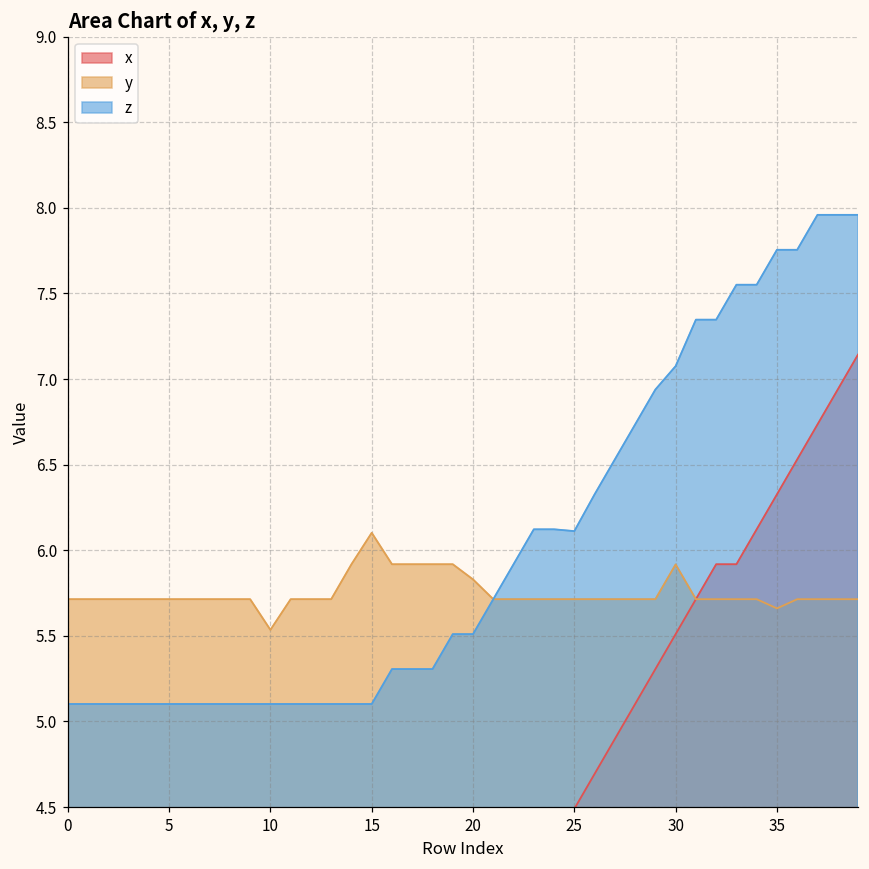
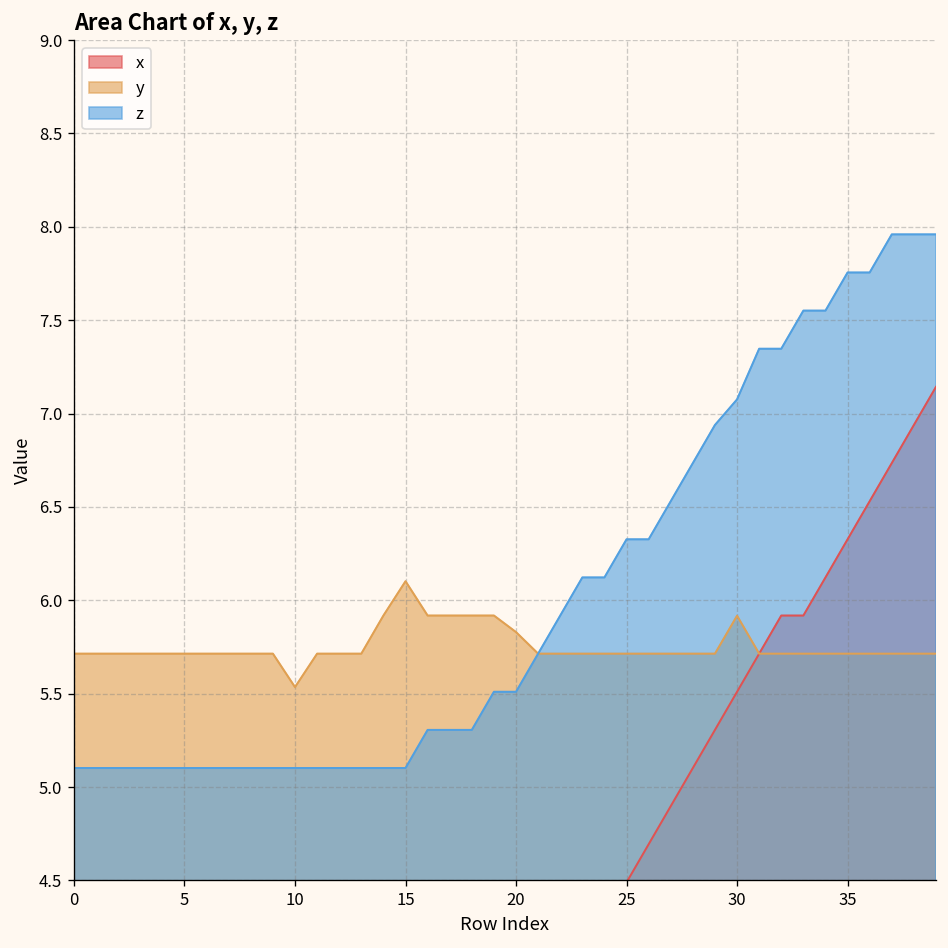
  {
    "x": {
      "25": 4.49,
      "30": 5.51,
      "35": 6.33
    },
    "y": {
      "0": 5.71,
      "5": 5.71,
      "10": 5.54,
      "15": 6.10,
      "20": 5.83,
      "25": 5.71,
      "30": 5.92,
-     "35": 5.66
+     "35": 5.71
    },
    "z": {
      "0": 5.10,
      "5": 5.10,
      "10": 5.10,
      "15": 5.10,
      "20": 5.51,
-     "25": 6.11,
+     "25": 6.33,
      "30": 7.08,
      "35": 7.76
    }
  }
